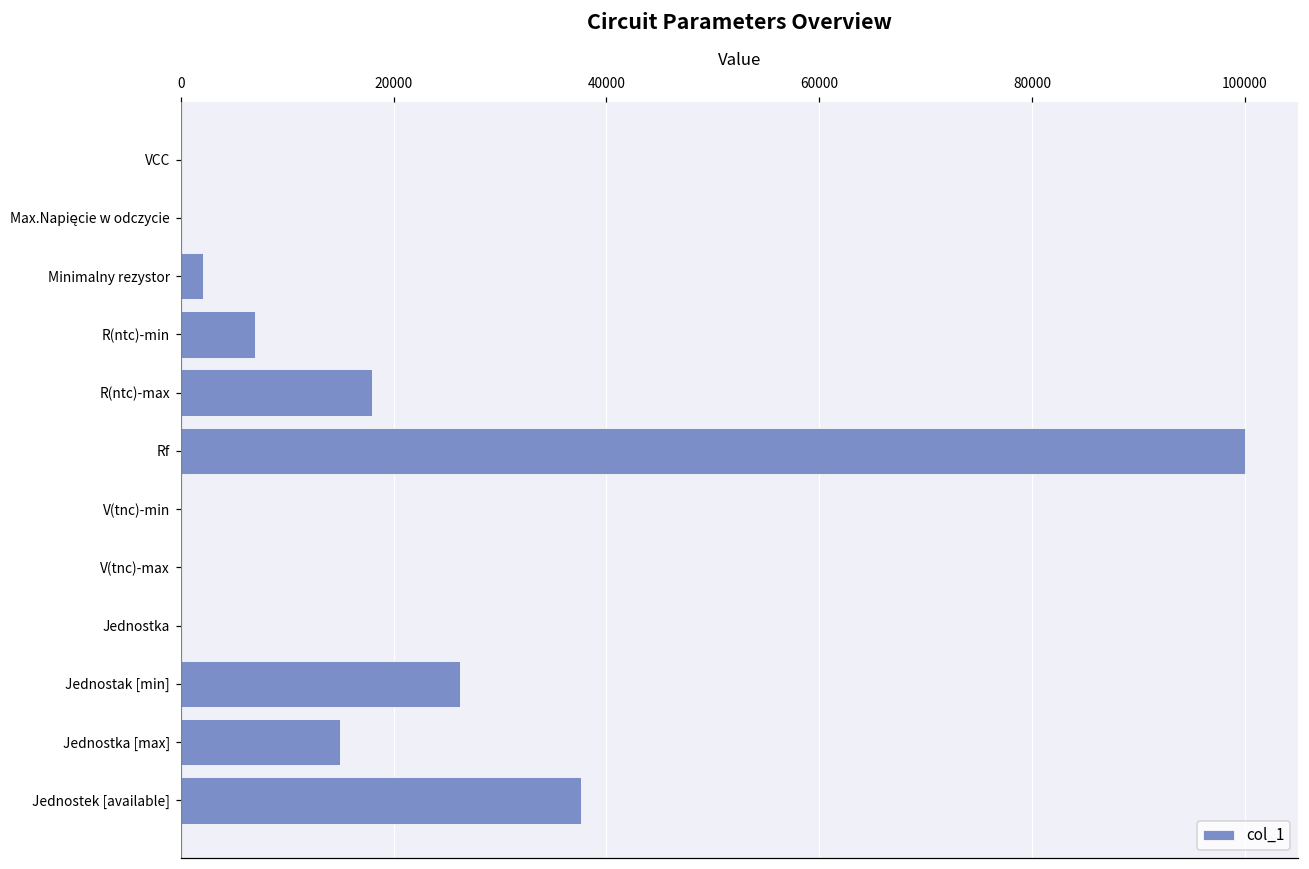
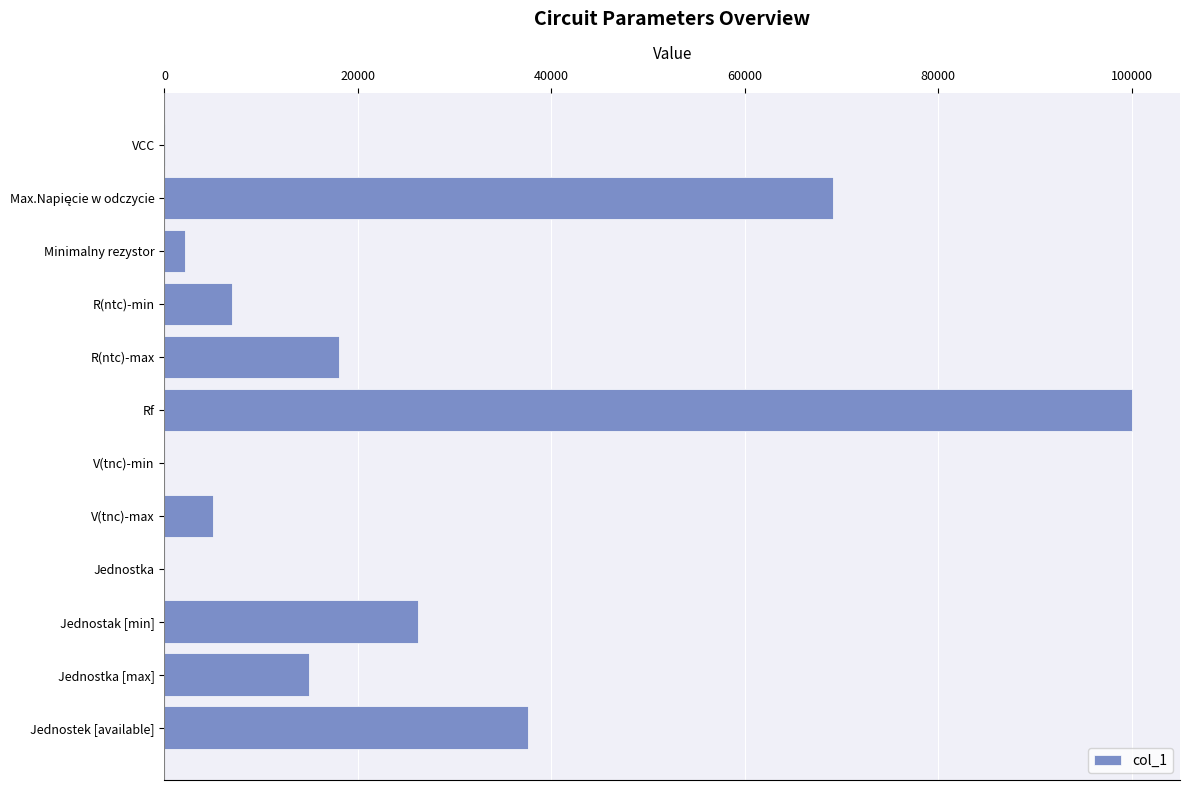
  {
-   "Max.Napięcie w odczycie": 0,
+   "Max.Napięcie w odczycie": 69000,
    "Minimalny rezystor": 2000,
    "R(ntc)-min": 7000,
    "R(ntc)-max": 18000,
    "Rf": 100000,
-   "V(tnc)-max": 0,
+   "V(tnc)-max": 5000,
    "Jednostak [min]": 26000,
    "Jednostka [max]": 15000,
    "Jednostek [available]": 38000
  }
